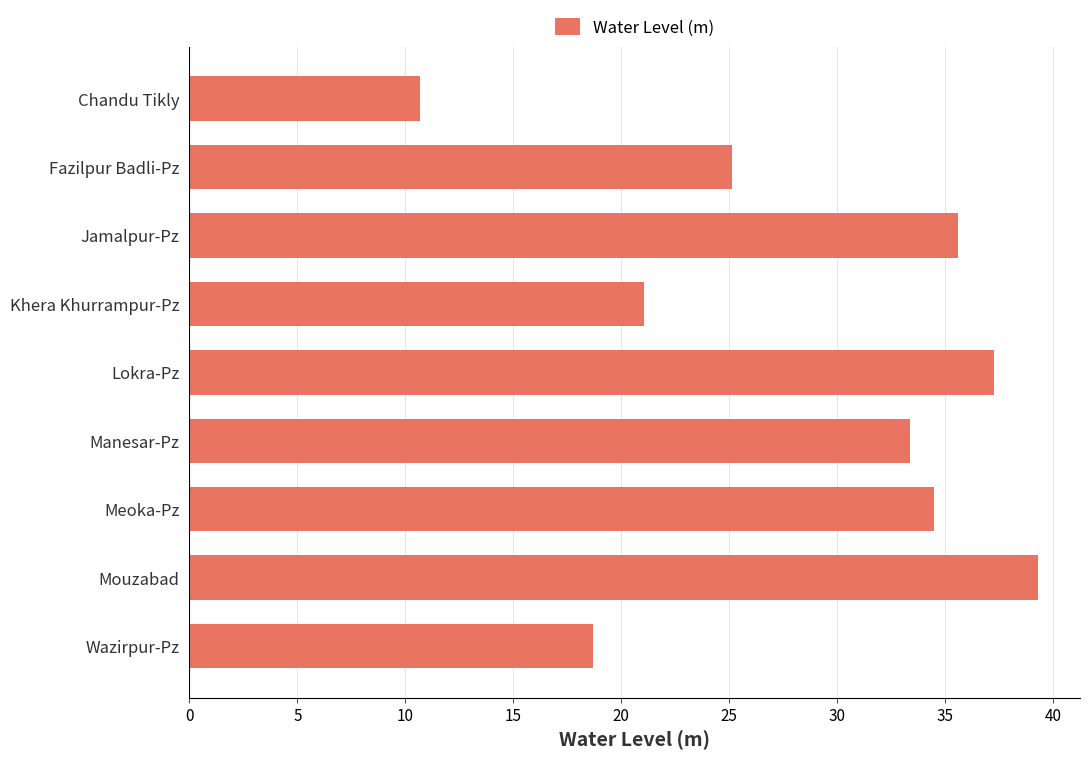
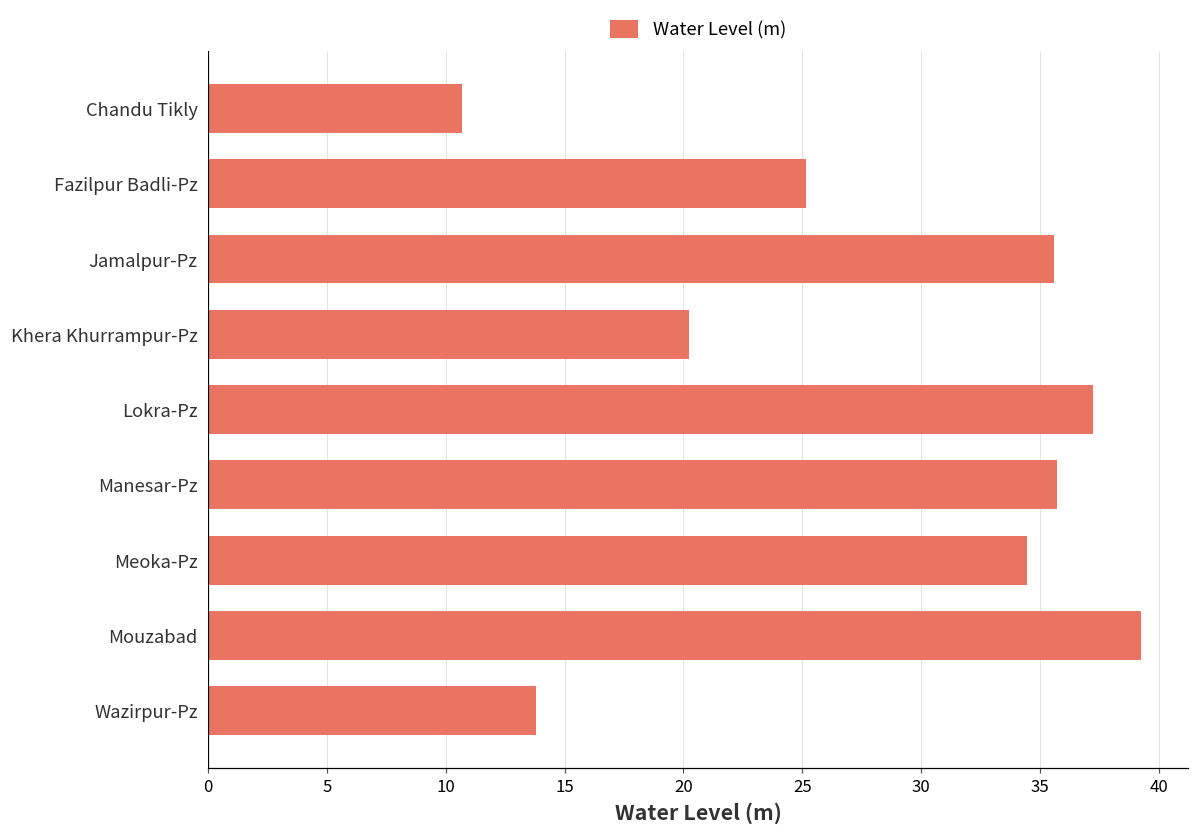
  {
    "Chandu Tikly": 10.7,
    "Fazilpur Badli-Pz": 25.1,
    "Jamalpur-Pz": 35.6,
-   "Khera Khurrampur-Pz": 21.1,
+   "Khera Khurrampur-Pz": 20.2,
    "Lokra-Pz": 37.2,
-   "Manesar-Pz": 33.4,
+   "Manesar-Pz": 35.7,
    "Meoka-Pz": 34.5,
    "Mouzabad": 39.3,
-   "Wazirpur-Pz": 18.7
+   "Wazirpur-Pz": 13.8
  }
